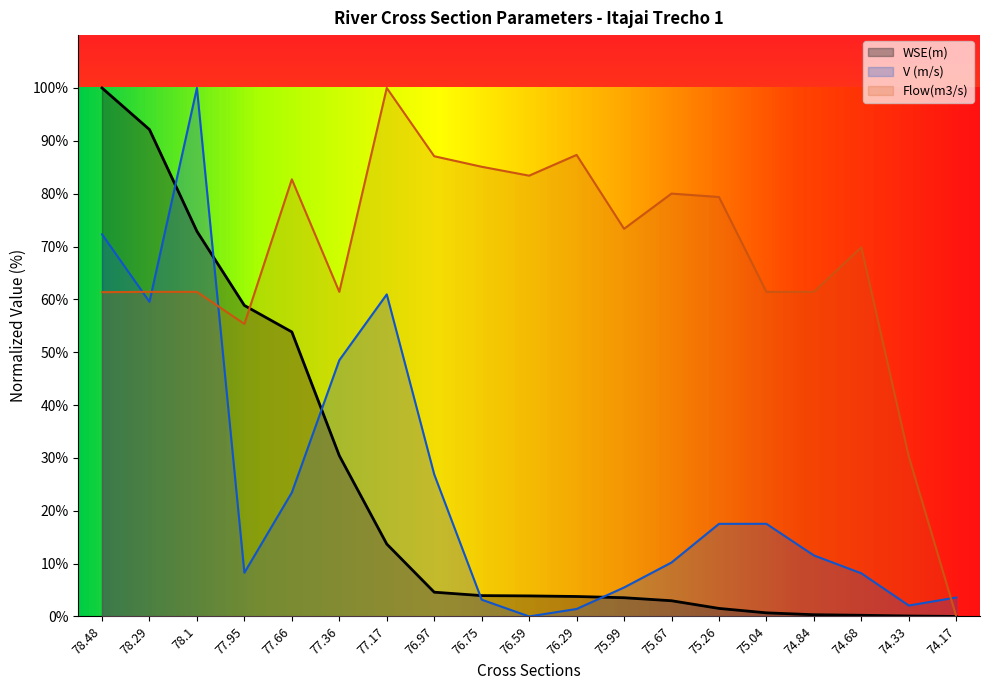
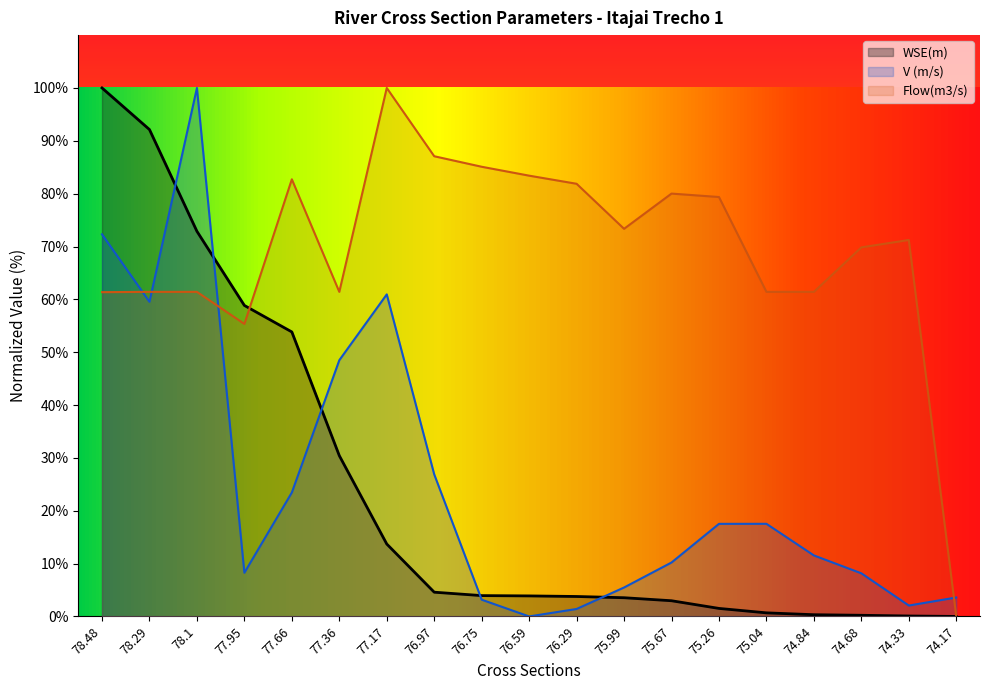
  {
    "WSE(m)": {
      "78.48": "100%",
      "78.29": "92%",
      "78.1": "73%",
      "77.95": "59%",
      "77.66": "54%",
      "77.36": "30%",
      "77.17": "14%",
      "76.97": "5%",
      "76.75": "4%",
      "76.59": "4%",
      "76.29": "4%",
      "75.99": "4%",
      "75.67": "3%",
      "75.26": "2%",
      "75.04": "1%",
      "74.84": "0%",
      "74.68": "0%",
      "74.33": "0%"
    },
    "V (m/s)": {
      "78.48": "72%",
      "78.29": "60%",
      "78.1": "100%",
      "77.95": "8%",
      "77.66": "23%",
      "77.36": "48%",
      "77.17": "61%",
      "76.97": "27%",
      "76.75": "3%",
      "76.59": "0%",
      "76.29": "1%",
      "75.99": "5%",
      "75.67": "10%",
      "75.26": "18%",
      "75.04": "18%",
      "74.84": "12%",
      "74.68": "8%",
      "74.33": "2%",
      "74.17": "4%"
    },
    "Flow(m3/s)": {
      "78.48": "61%",
      "78.29": "61%",
      "78.1": "61%",
      "77.95": "55%",
      "77.66": "83%",
      "77.36": "61%",
      "77.17": "100%",
      "76.97": "87%",
      "76.75": "85%",
      "76.59": "83%",
-     "76.29": "87%",
+     "76.29": "82%",
      "75.99": "73%",
      "75.67": "80%",
      "75.26": "79%",
      "75.04": "61%",
      "74.84": "61%",
      "74.68": "70%",
-     "74.33": "30%"
+     "74.33": "71%"
    }
  }
